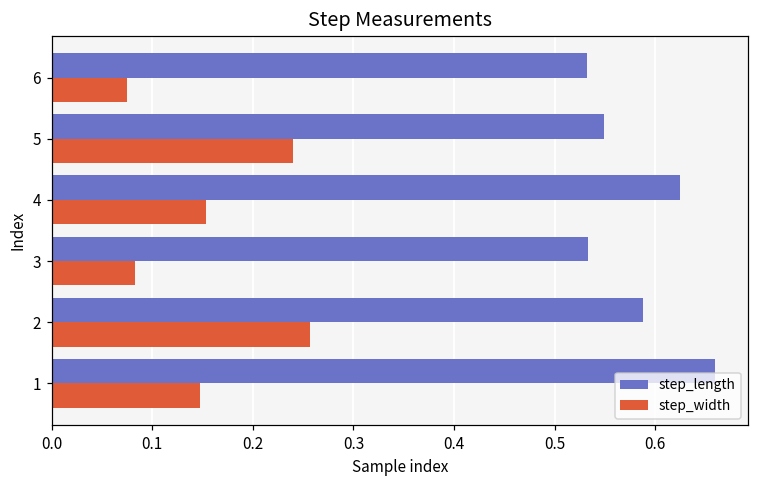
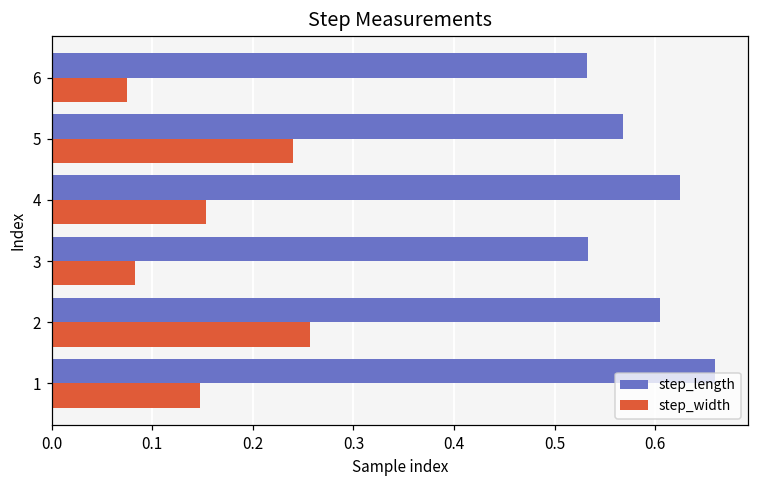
  {
    "step_length": {
      "6": 0.53,
-     "5": 0.55,
+     "5": 0.57,
      "4": 0.62,
      "3": 0.53,
-     "2": 0.59,
+     "2": 0.60,
      "1": 0.66
    },
    "step_width": {
      "6": 0.07,
      "5": 0.24,
      "4": 0.15,
      "3": 0.08,
      "2": 0.26,
      "1": 0.15
    }
  }
